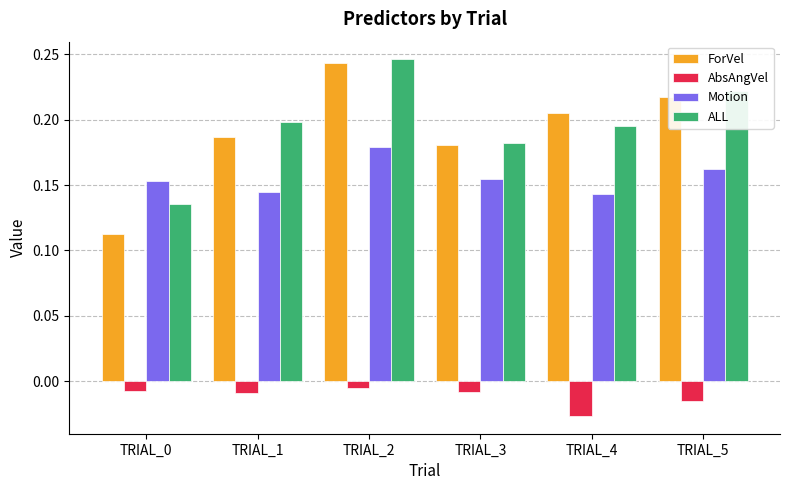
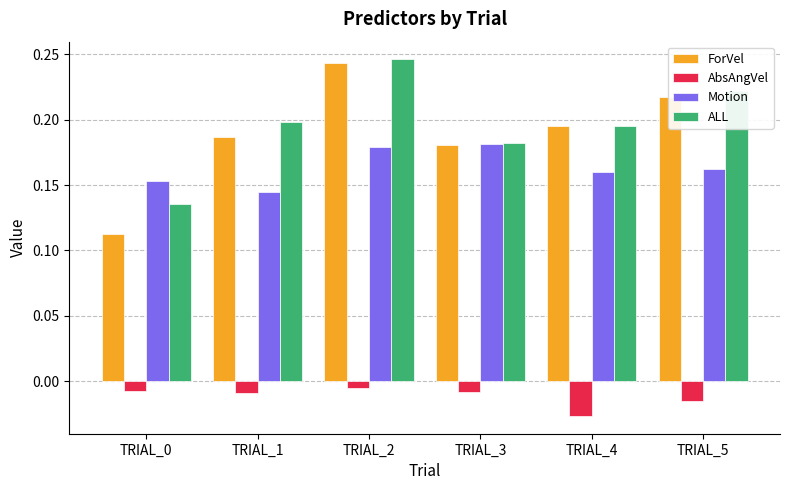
  {
    "ForVel": {
      "TRIAL_0": 0.112,
      "TRIAL_1": 0.187,
      "TRIAL_2": 0.244,
      "TRIAL_3": 0.181,
-     "TRIAL_4": 0.205
+     "TRIAL_4": 0.195
    },
    "AbsAngVel": {
      "TRIAL_0": -0.007,
      "TRIAL_1": -0.009,
      "TRIAL_2": -0.005,
      "TRIAL_3": -0.008,
      "TRIAL_4": -0.027,
      "TRIAL_5": -0.015
    },
    "Motion": {
      "TRIAL_0": 0.153,
      "TRIAL_1": 0.145,
      "TRIAL_2": 0.179,
-     "TRIAL_3": 0.155,
-     "TRIAL_4": 0.143,
+     "TRIAL_3": 0.181,
+     "TRIAL_4": 0.160,
      "TRIAL_5": 0.162
    },
    "ALL": {
      "TRIAL_0": 0.135,
      "TRIAL_1": 0.198,
      "TRIAL_2": 0.246,
      "TRIAL_3": 0.182,
      "TRIAL_4": 0.195
    }
  }
